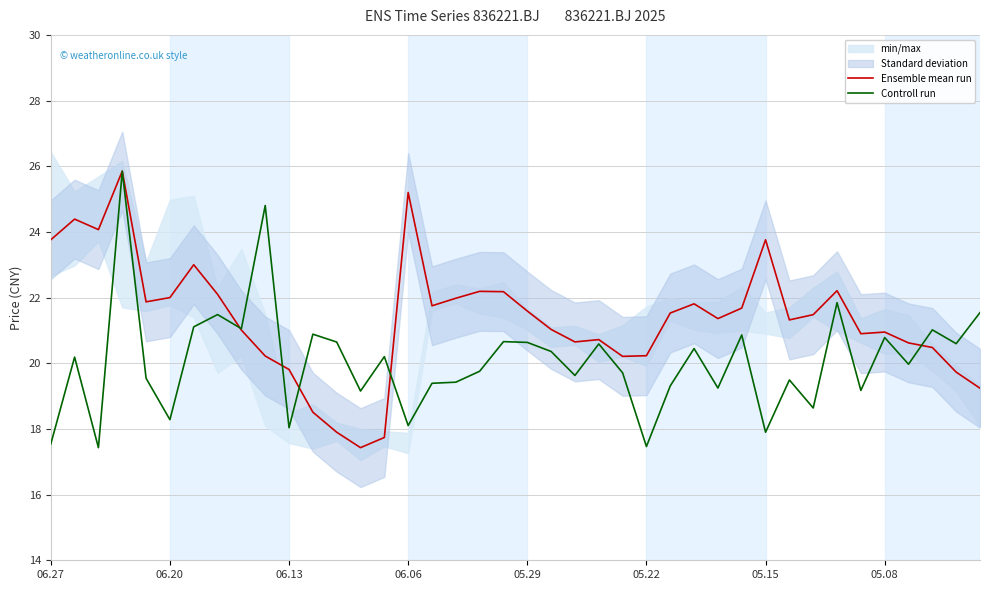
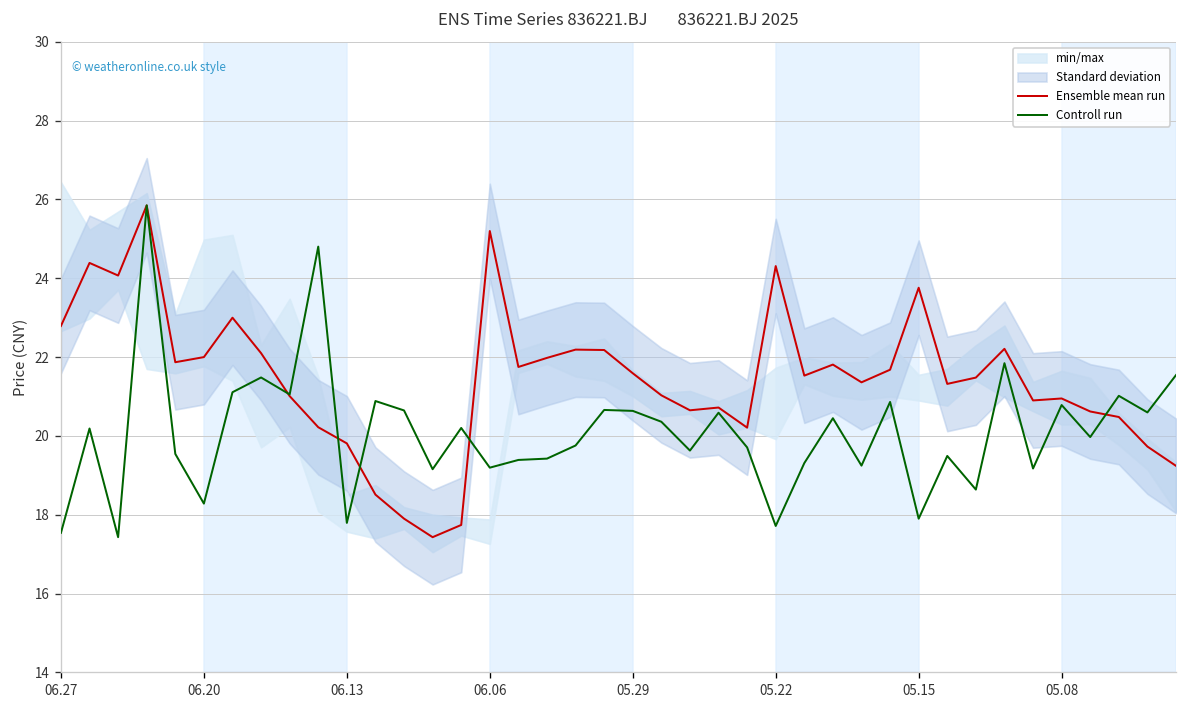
  {
    "Ensemble mean run": {
-     "06.27": 23.8,
+     "06.27": 22.8,
      "06.20": 22.0,
      "06.13": 19.8,
      "06.06": 25.2,
-     "05.22": 20.2,
+     "05.22": 24.3,
      "05.15": 23.8,
      "05.08": 21.0
    },
    "Controll run": {
      "06.27": 17.5,
      "06.20": 18.3,
-     "06.13": 18.0,
-     "06.06": 18.1,
+     "06.13": 17.8,
+     "06.06": 19.2,
      "05.29": 20.6,
-     "05.22": 17.5,
+     "05.22": 17.7,
      "05.15": 17.9,
      "05.08": 20.8
    }
  }
